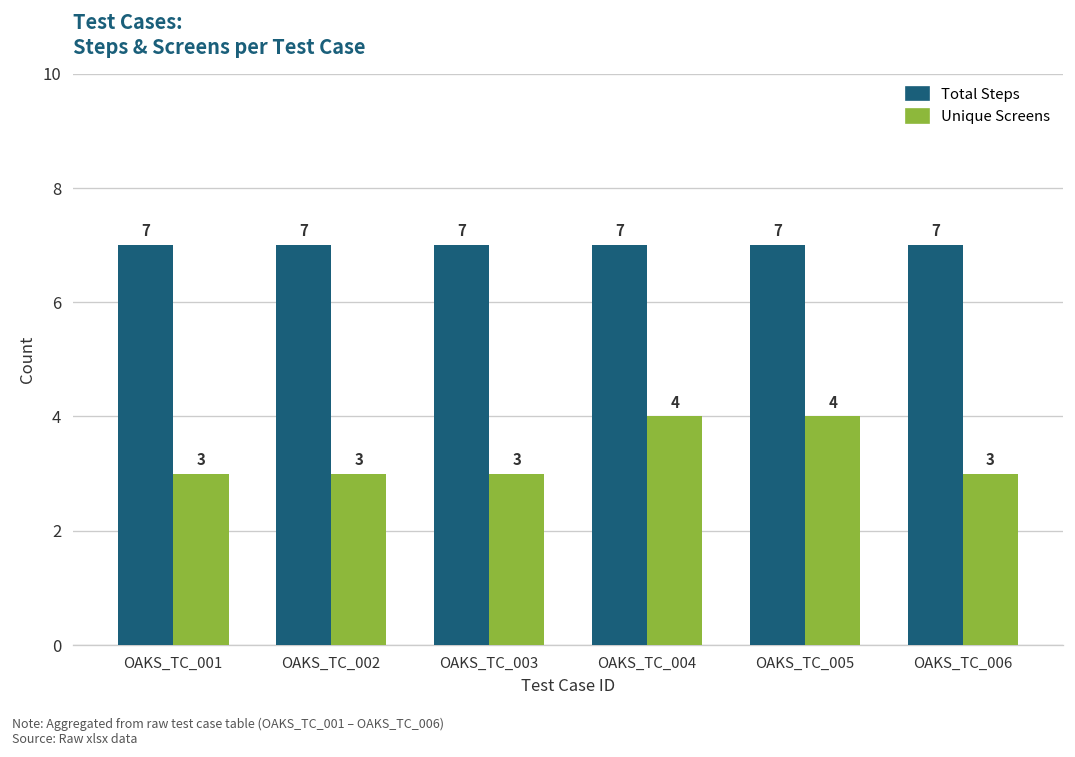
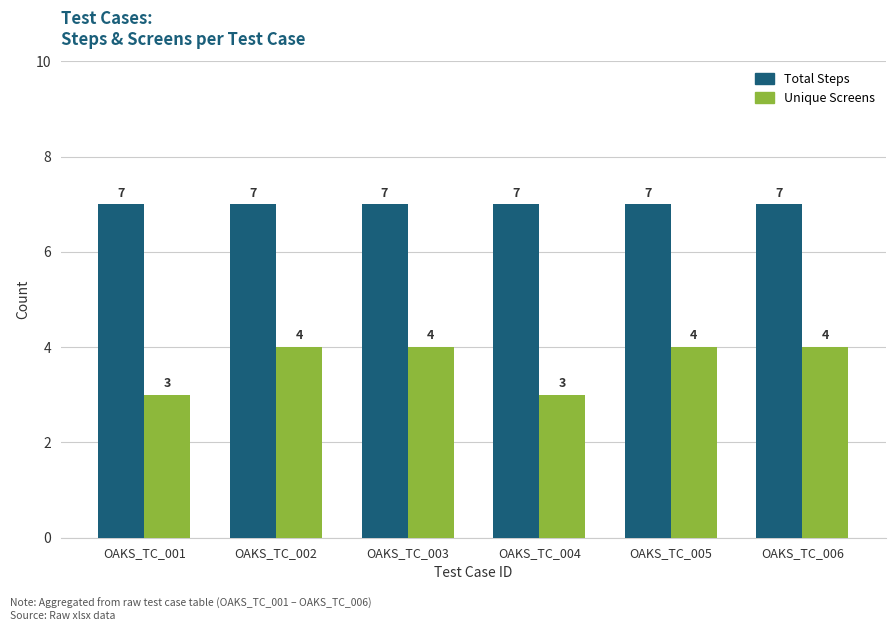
  {
    "Total Steps": {
      "OAKS_TC_001": 7,
      "OAKS_TC_002": 7,
      "OAKS_TC_003": 7,
      "OAKS_TC_004": 7,
      "OAKS_TC_005": 7,
      "OAKS_TC_006": 7
    },
    "Unique Screens": {
      "OAKS_TC_001": 3,
-     "OAKS_TC_002": 3,
-     "OAKS_TC_003": 3,
-     "OAKS_TC_004": 4,
+     "OAKS_TC_002": 4,
+     "OAKS_TC_003": 4,
+     "OAKS_TC_004": 3,
      "OAKS_TC_005": 4,
-     "OAKS_TC_006": 3
+     "OAKS_TC_006": 4
    }
  }
